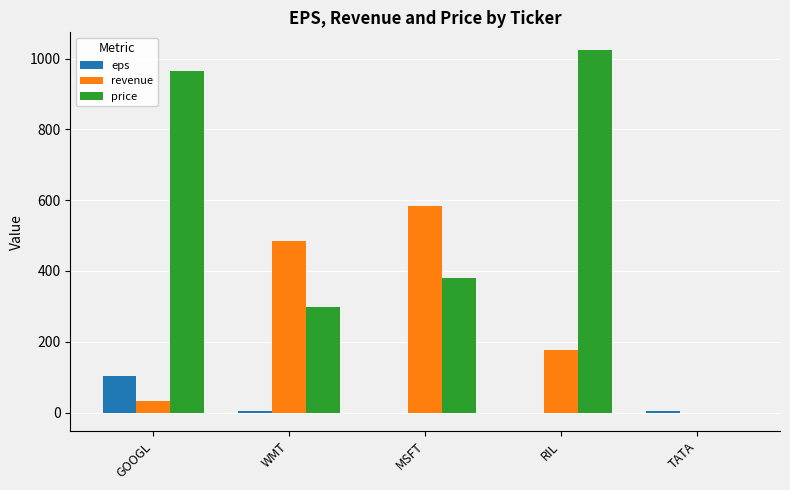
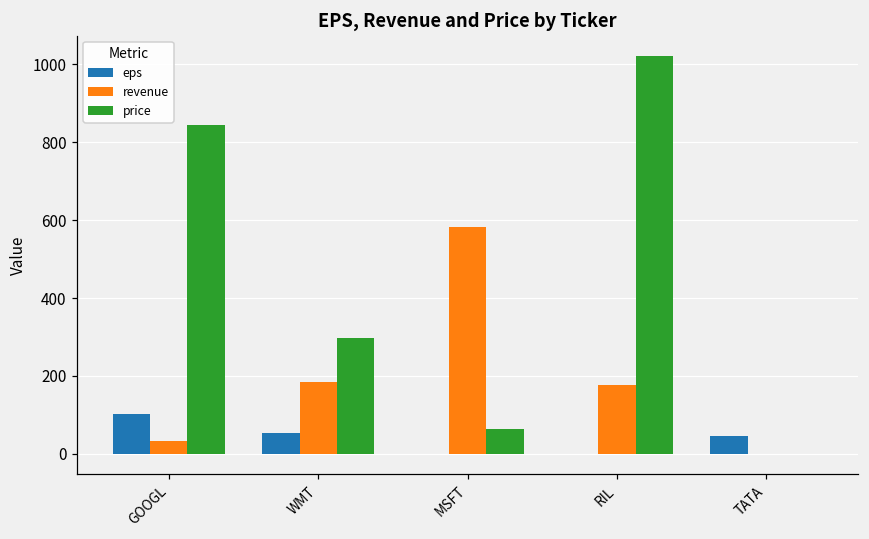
  {
    "eps": {
      "GOOGL": 100,
-     "WMT": 0,
+     "WMT": 50,
      "RIL": 0,
-     "TATA": 10
+     "TATA": 50
    },
    "revenue": {
      "GOOGL": 30,
-     "WMT": 480,
+     "WMT": 190,
      "MSFT": 580,
      "RIL": 180
    },
    "price": {
-     "GOOGL": 960,
+     "GOOGL": 850,
      "WMT": 300,
-     "MSFT": 380,
+     "MSFT": 60,
      "RIL": 1020,
      "TATA": 0
    }
  }
